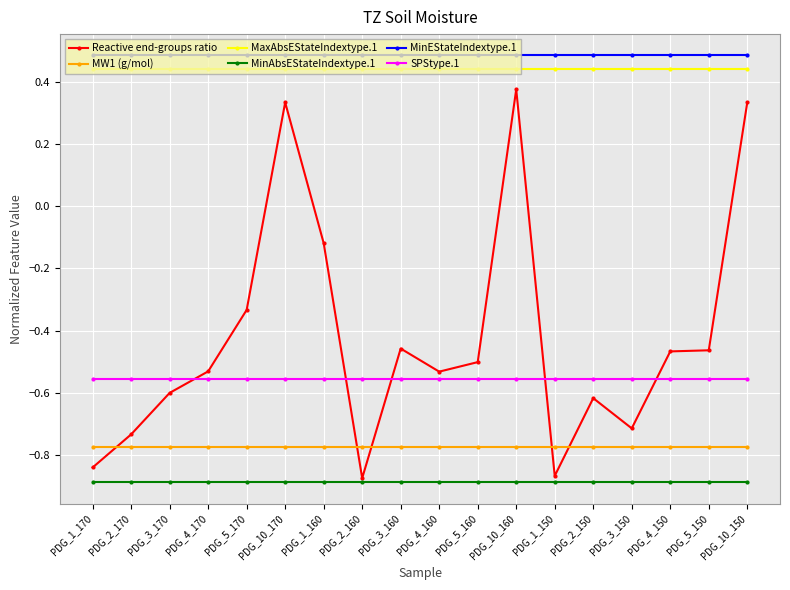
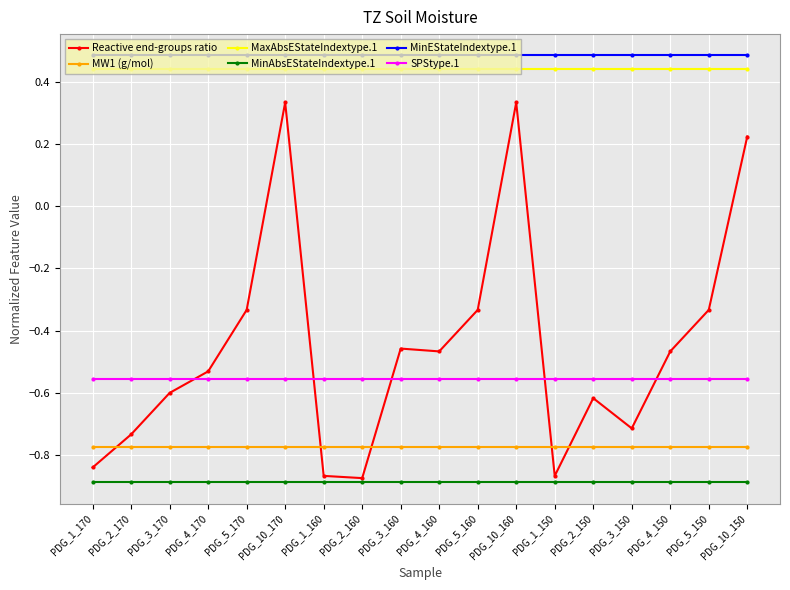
  {
    "Reactive end-groups ratio": {
      "PDG_1_170": -0.84,
      "PDG_2_170": -0.73,
      "PDG_3_170": -0.60,
      "PDG_4_170": -0.53,
      "PDG_5_170": -0.33,
      "PDG_10_170": 0.33,
-     "PDG_1_160": -0.12,
+     "PDG_1_160": -0.87,
      "PDG_2_160": -0.87,
      "PDG_3_160": -0.46,
-     "PDG_4_160": -0.53,
-     "PDG_5_160": -0.50,
-     "PDG_10_160": 0.38,
+     "PDG_4_160": -0.47,
+     "PDG_5_160": -0.33,
+     "PDG_10_160": 0.33,
      "PDG_1_150": -0.87,
      "PDG_2_150": -0.62,
      "PDG_3_150": -0.71,
      "PDG_4_150": -0.47,
-     "PDG_5_150": -0.46,
-     "PDG_10_150": 0.33
+     "PDG_5_150": -0.33,
+     "PDG_10_150": 0.22
    },
    "MW1 (g/mol)": {
      "PDG_1_170": -0.77,
      "PDG_2_170": -0.77,
      "PDG_3_170": -0.77,
      "PDG_4_170": -0.77,
      "PDG_5_170": -0.77,
      "PDG_10_170": -0.77,
      "PDG_1_160": -0.77,
      "PDG_2_160": -0.77,
      "PDG_3_160": -0.77,
      "PDG_4_160": -0.77,
      "PDG_5_160": -0.77,
      "PDG_10_160": -0.77,
      "PDG_1_150": -0.77,
      "PDG_2_150": -0.77,
      "PDG_3_150": -0.77,
      "PDG_4_150": -0.77,
      "PDG_5_150": -0.77,
      "PDG_10_150": -0.77
    },
    "MaxAbsEStateIndextype.1": {
      "PDG_1_150": 0.44,
      "PDG_2_150": 0.44,
      "PDG_3_150": 0.44,
      "PDG_4_150": 0.44,
      "PDG_5_150": 0.44,
      "PDG_10_150": 0.44
    },
    "MinAbsEStateIndextype.1": {
      "PDG_1_170": -0.89,
      "PDG_2_170": -0.89,
      "PDG_3_170": -0.89,
      "PDG_4_170": -0.89,
      "PDG_5_170": -0.89,
      "PDG_10_170": -0.89,
      "PDG_1_160": -0.89,
      "PDG_2_160": -0.89,
      "PDG_3_160": -0.89,
      "PDG_4_160": -0.89,
      "PDG_5_160": -0.89,
      "PDG_10_160": -0.89,
      "PDG_1_150": -0.89,
      "PDG_2_150": -0.89,
      "PDG_3_150": -0.89,
      "PDG_4_150": -0.89,
      "PDG_5_150": -0.89,
      "PDG_10_150": -0.89
    },
    "MinEStateIndextype.1": {
      "PDG_1_150": 0.48,
      "PDG_2_150": 0.48,
      "PDG_3_150": 0.48,
      "PDG_4_150": 0.48,
      "PDG_5_150": 0.48,
      "PDG_10_150": 0.48
    },
    "SPStype.1": {
      "PDG_1_170": -0.56,
      "PDG_2_170": -0.56,
      "PDG_3_170": -0.56,
      "PDG_4_170": -0.56,
      "PDG_5_170": -0.56,
      "PDG_10_170": -0.56,
      "PDG_1_160": -0.56,
      "PDG_2_160": -0.56,
      "PDG_3_160": -0.56,
      "PDG_4_160": -0.56,
      "PDG_5_160": -0.56,
      "PDG_10_160": -0.56,
      "PDG_1_150": -0.56,
      "PDG_2_150": -0.56,
      "PDG_3_150": -0.56,
      "PDG_4_150": -0.56,
      "PDG_5_150": -0.56,
      "PDG_10_150": -0.56
    }
  }
